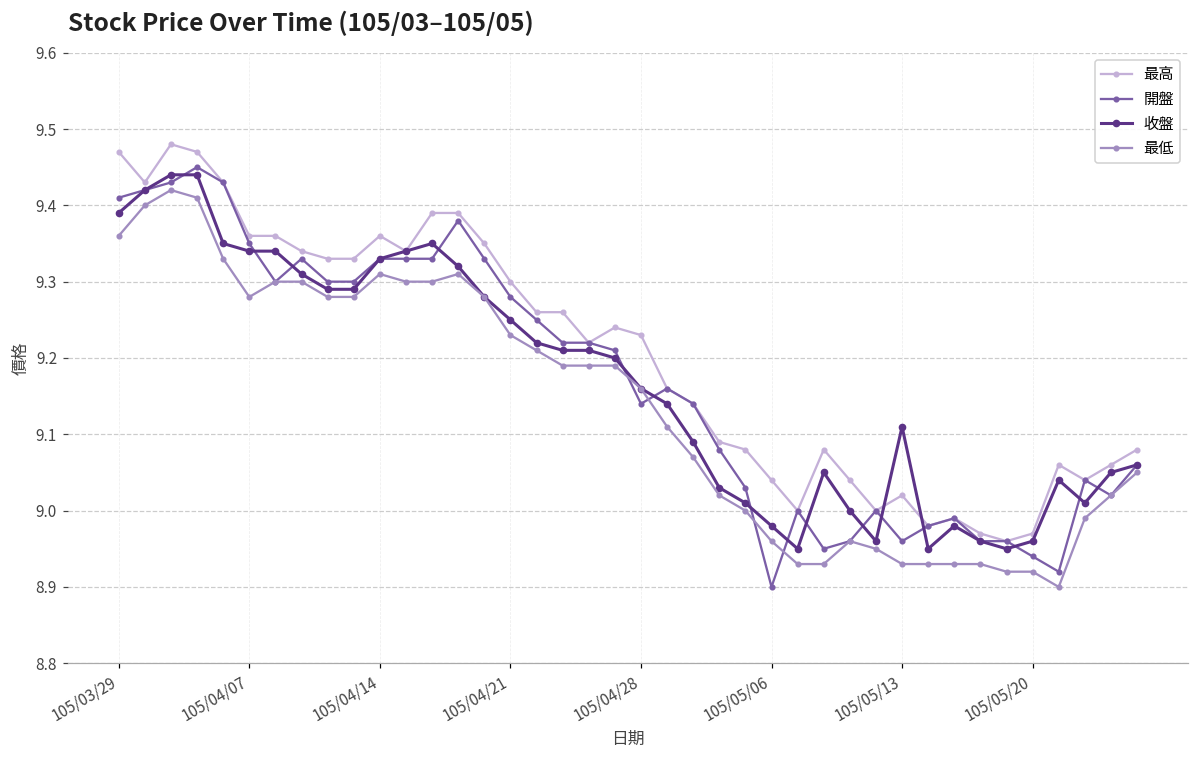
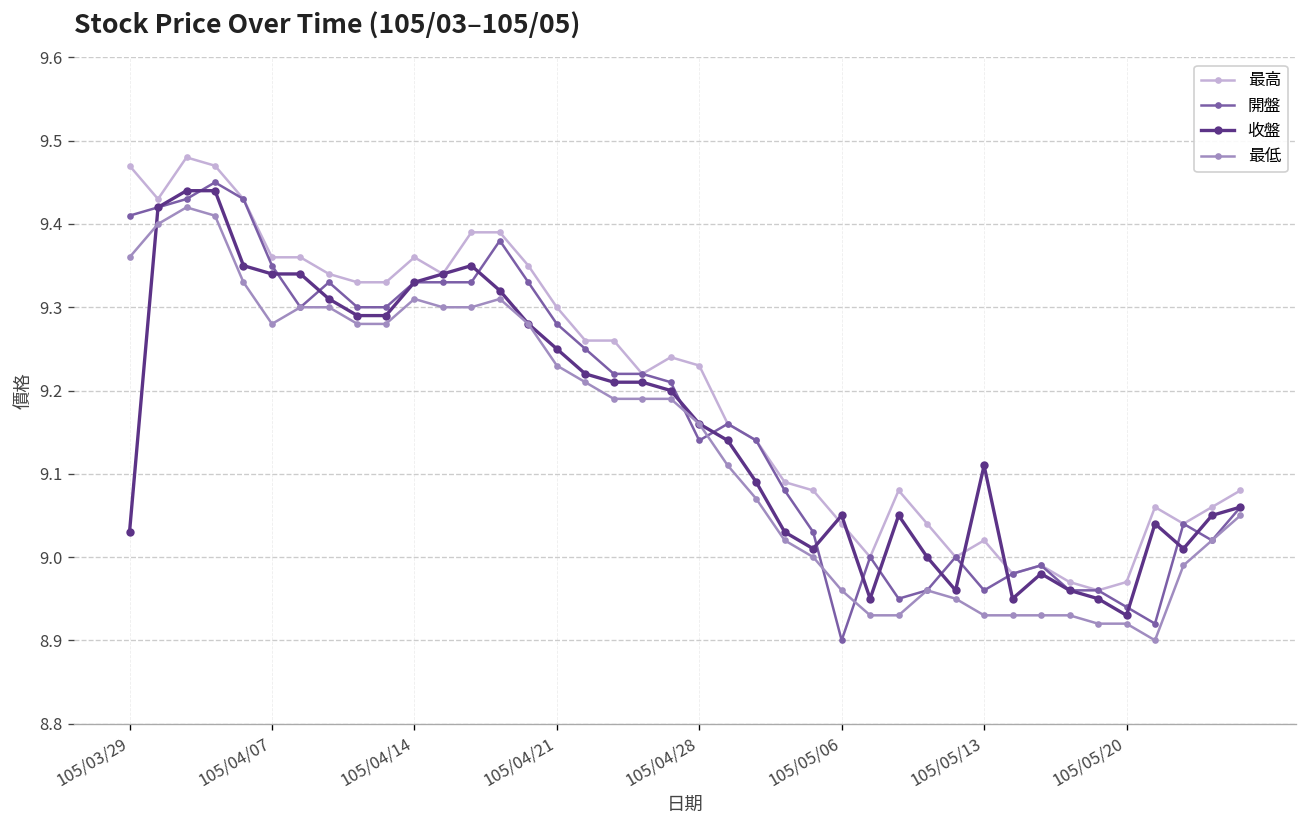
  {
    "開盤": {
      "105/03/29": 9.41,
      "105/04/07": 9.35,
      "105/04/21": 9.28,
      "105/04/28": 9.14,
      "105/05/06": 8.90,
      "105/05/13": 8.96,
      "105/05/20": 8.94
    },
    "收盤": {
-     "105/03/29": 9.39,
+     "105/03/29": 9.03,
      "105/04/07": 9.34,
      "105/04/21": 9.25,
-     "105/05/06": 8.98,
+     "105/05/06": 9.05,
      "105/05/13": 9.11,
-     "105/05/20": 8.96
+     "105/05/20": 8.93
    }
  }
